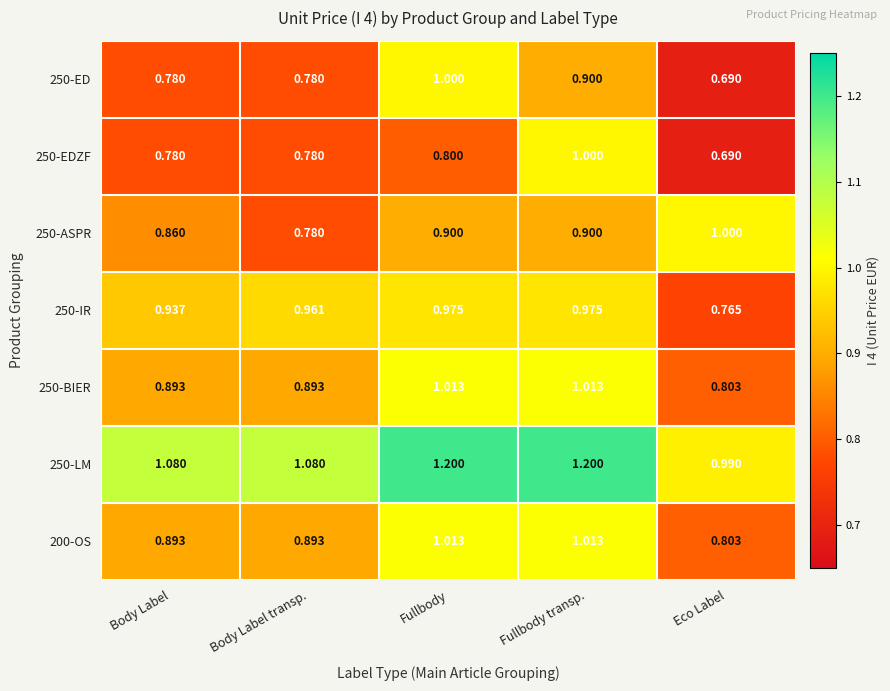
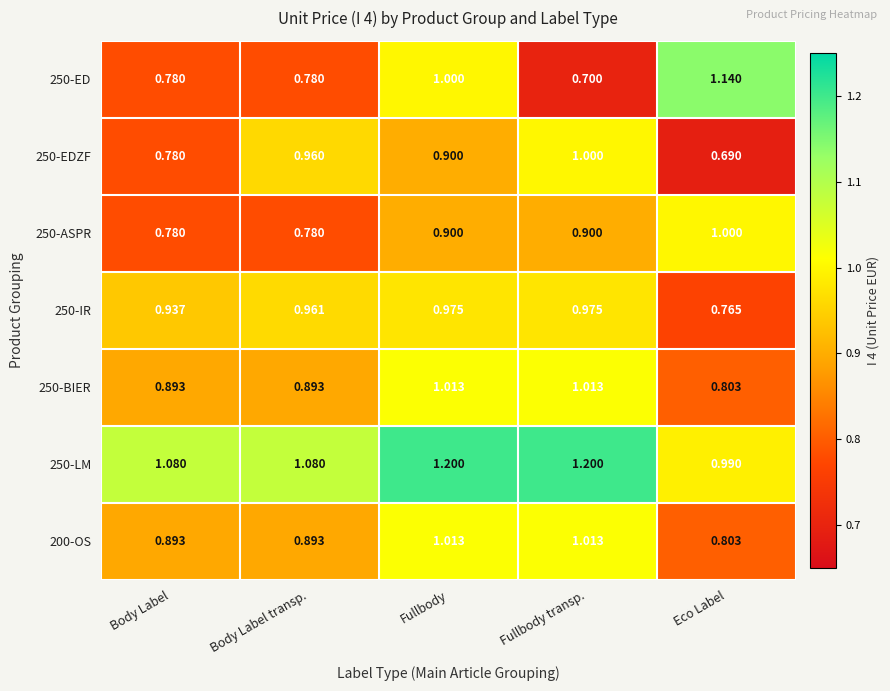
  {
    "250-ED": {
      "Body Label": 0.780,
      "Body Label transp.": 0.780,
      "Fullbody": 1.000,
-     "Fullbody transp.": 0.900,
-     "Eco Label": 0.690
+     "Fullbody transp.": 0.700,
+     "Eco Label": 1.140
    },
    "250-EDZF": {
      "Body Label": 0.780,
-     "Body Label transp.": 0.780,
-     "Fullbody": 0.800,
+     "Body Label transp.": 0.960,
+     "Fullbody": 0.900,
      "Fullbody transp.": 1.000,
      "Eco Label": 0.690
    },
    "250-ASPR": {
-     "Body Label": 0.860,
+     "Body Label": 0.780,
      "Body Label transp.": 0.780,
      "Fullbody": 0.900,
      "Fullbody transp.": 0.900,
      "Eco Label": 1.000
    },
    "250-IR": {
      "Body Label": 0.937,
      "Body Label transp.": 0.961,
      "Fullbody": 0.975,
      "Fullbody transp.": 0.975,
      "Eco Label": 0.765
    },
    "250-BIER": {
      "Body Label": 0.893,
      "Body Label transp.": 0.893,
      "Fullbody": 1.013,
      "Fullbody transp.": 1.013,
      "Eco Label": 0.803
    },
    "250-LM": {
      "Body Label": 1.080,
      "Body Label transp.": 1.080,
      "Fullbody": 1.200,
      "Fullbody transp.": 1.200,
      "Eco Label": 0.990
    },
    "200-OS": {
      "Body Label": 0.893,
      "Body Label transp.": 0.893,
      "Fullbody": 1.013,
      "Fullbody transp.": 1.013,
      "Eco Label": 0.803
    }
  }
